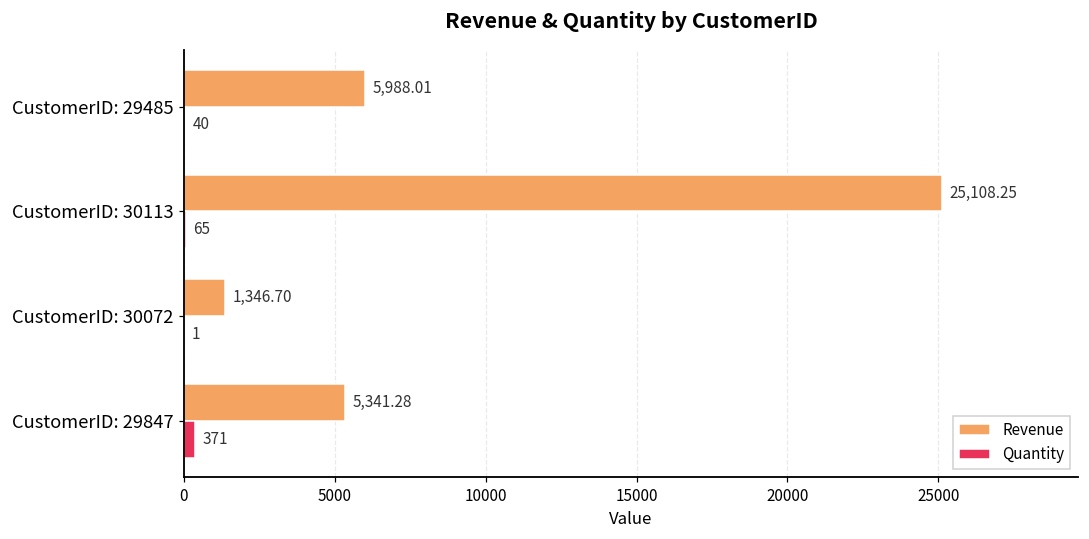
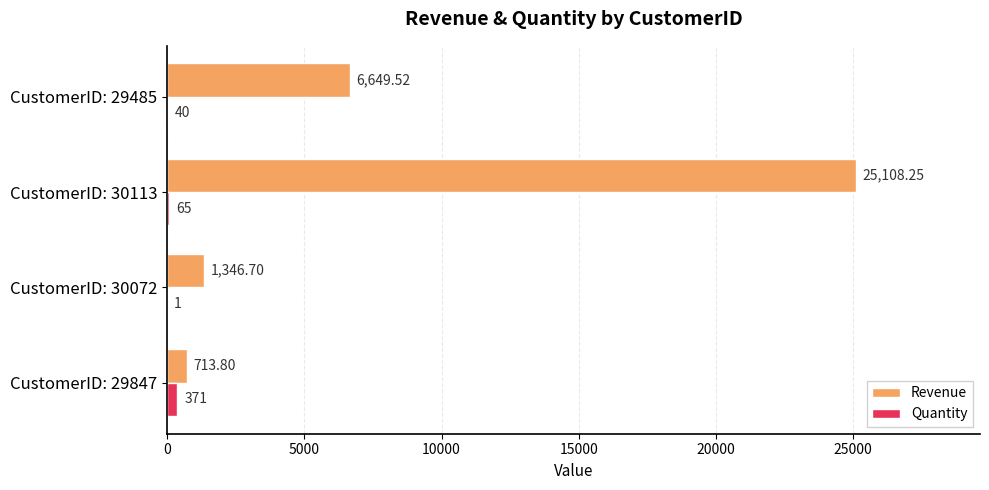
  {
    "Revenue": {
-     "CustomerID: 29485": "5,988.01",
+     "CustomerID: 29485": "6,649.52",
      "CustomerID: 30113": "25,108.25",
      "CustomerID: 30072": "1,346.70",
-     "CustomerID: 29847": "5,341.28"
+     "CustomerID: 29847": "713.80"
    },
    "Quantity": {
      "CustomerID: 29485": "40",
      "CustomerID: 30113": "65",
      "CustomerID: 30072": "1",
      "CustomerID: 29847": "371"
    }
  }
